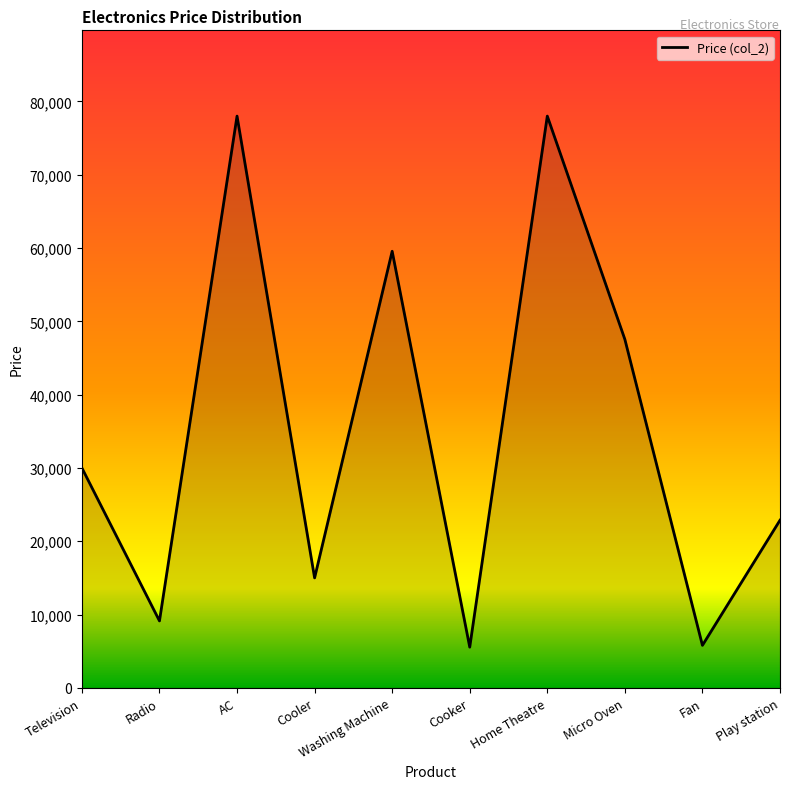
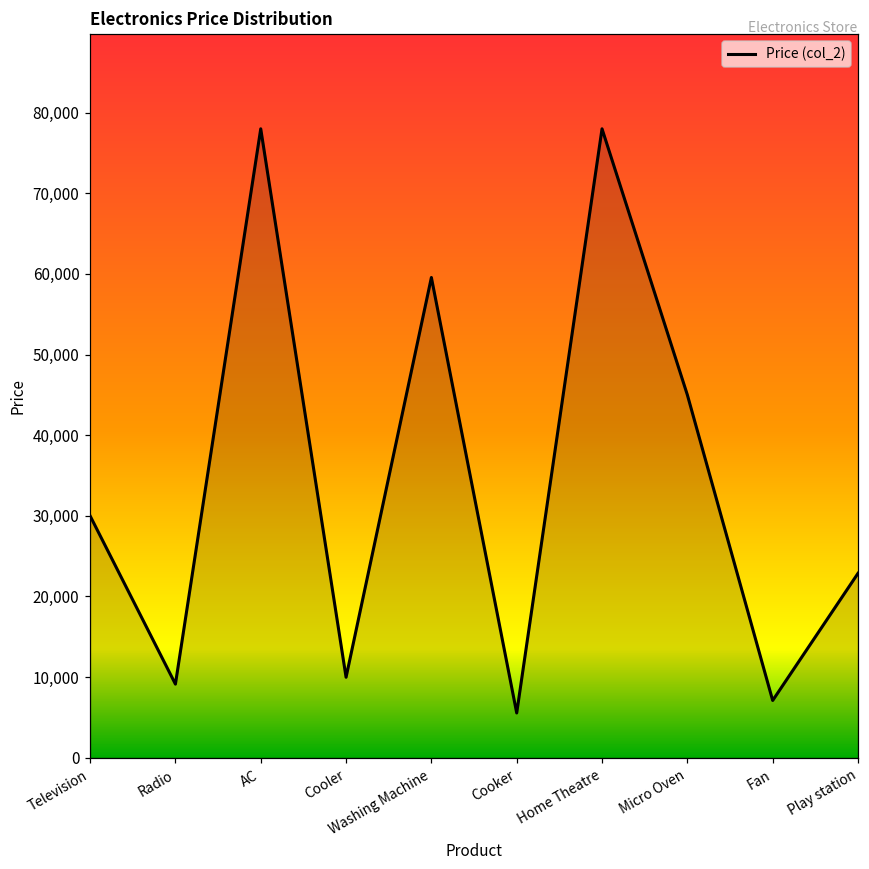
  {
    "Television": "30,000",
    "Radio": "9,000",
    "AC": "78,000",
-   "Cooler": "15,000",
+   "Cooler": "10,000",
    "Washing Machine": "60,000",
    "Cooker": "6,000",
    "Home Theatre": "78,000",
-   "Micro Oven": "48,000",
-   "Fan": "6,000",
+   "Micro Oven": "45,000",
+   "Fan": "7,000",
    "Play station": "23,000"
  }
